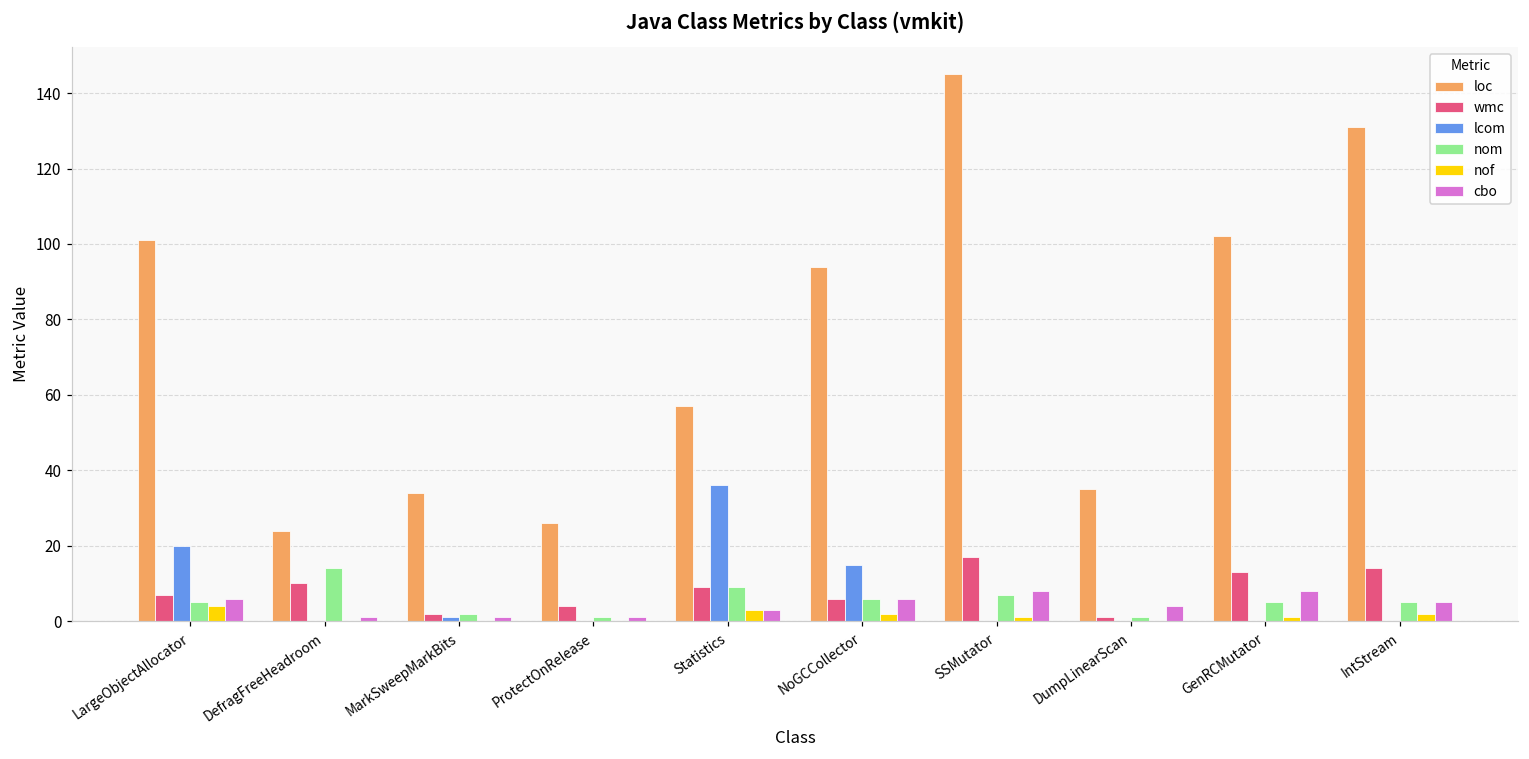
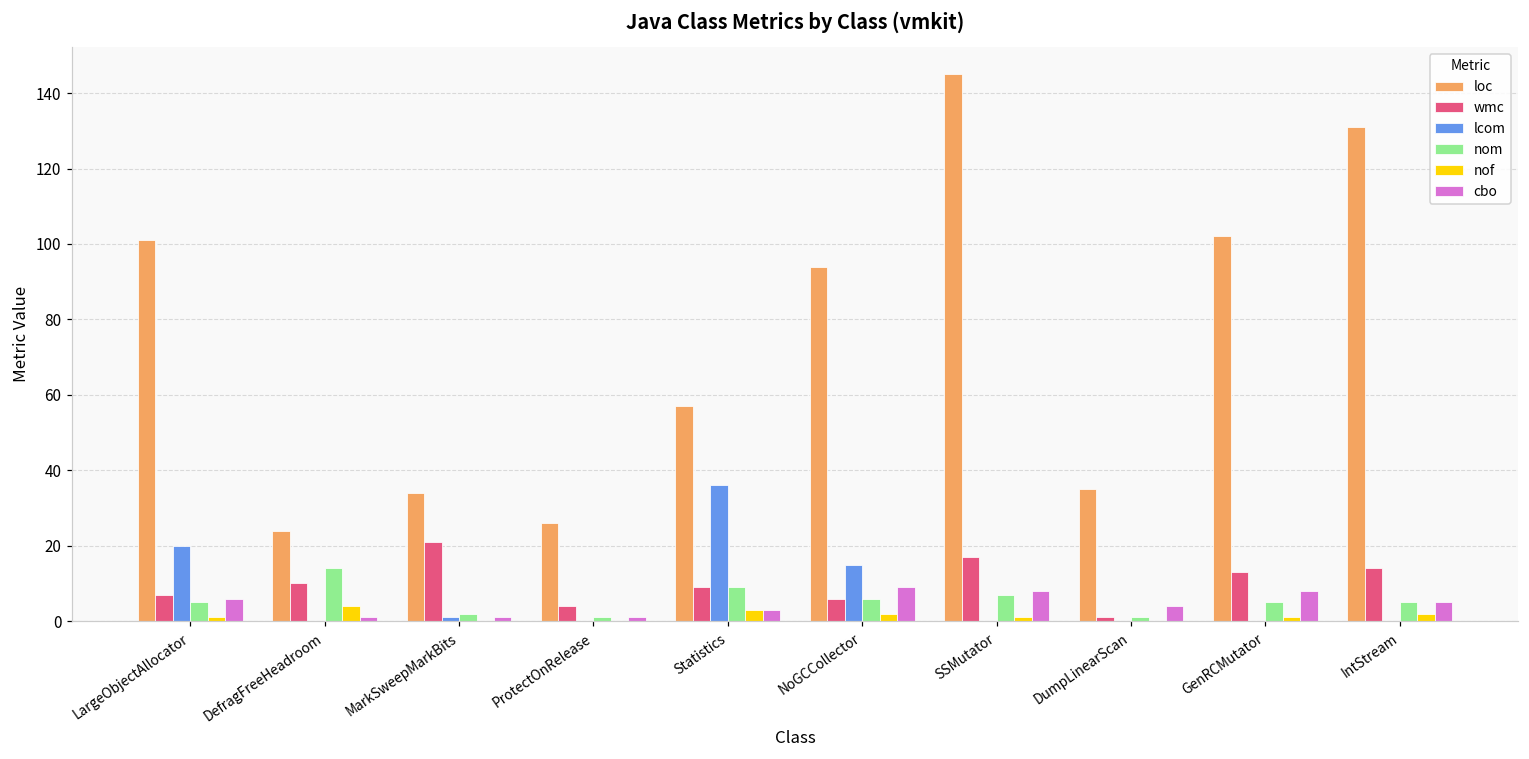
  {
    "loc": {
      "LargeObjectAllocator": 101,
      "DefragFreeHeadroom": 24,
      "MarkSweepMarkBits": 34,
      "ProtectOnRelease": 26,
      "Statistics": 57,
      "NoGCCollector": 94,
      "SSMutator": 145,
      "DumpLinearScan": 35,
      "GenRCMutator": 102,
      "IntStream": 131
    },
    "wmc": {
      "LargeObjectAllocator": 7,
      "DefragFreeHeadroom": 10,
-     "MarkSweepMarkBits": 2,
+     "MarkSweepMarkBits": 21,
      "ProtectOnRelease": 4,
      "Statistics": 9,
      "NoGCCollector": 6,
      "SSMutator": 17,
      "DumpLinearScan": 1,
      "GenRCMutator": 13,
      "IntStream": 14
    },
    "lcom": {
      "LargeObjectAllocator": 20,
      "DefragFreeHeadroom": 0,
      "MarkSweepMarkBits": 1,
      "ProtectOnRelease": 0,
      "Statistics": 36,
      "NoGCCollector": 15,
      "SSMutator": 0,
      "DumpLinearScan": 0,
      "GenRCMutator": 0,
      "IntStream": 0
    },
    "nom": {
      "LargeObjectAllocator": 5,
      "DefragFreeHeadroom": 14,
      "MarkSweepMarkBits": 2,
      "ProtectOnRelease": 1,
      "Statistics": 9,
      "NoGCCollector": 6,
      "SSMutator": 7,
      "DumpLinearScan": 1,
      "GenRCMutator": 5,
      "IntStream": 5
    },
    "nof": {
-     "LargeObjectAllocator": 4,
-     "DefragFreeHeadroom": 0,
+     "LargeObjectAllocator": 1,
+     "DefragFreeHeadroom": 4,
      "MarkSweepMarkBits": 0,
      "ProtectOnRelease": 0,
      "Statistics": 3,
      "NoGCCollector": 2,
      "SSMutator": 1,
      "DumpLinearScan": 0,
      "GenRCMutator": 1,
      "IntStream": 2
    },
    "cbo": {
      "LargeObjectAllocator": 6,
      "DefragFreeHeadroom": 1,
      "MarkSweepMarkBits": 1,
      "ProtectOnRelease": 1,
      "Statistics": 3,
-     "NoGCCollector": 6,
+     "NoGCCollector": 9,
      "SSMutator": 8,
      "DumpLinearScan": 4,
      "GenRCMutator": 8,
      "IntStream": 5
    }
  }
